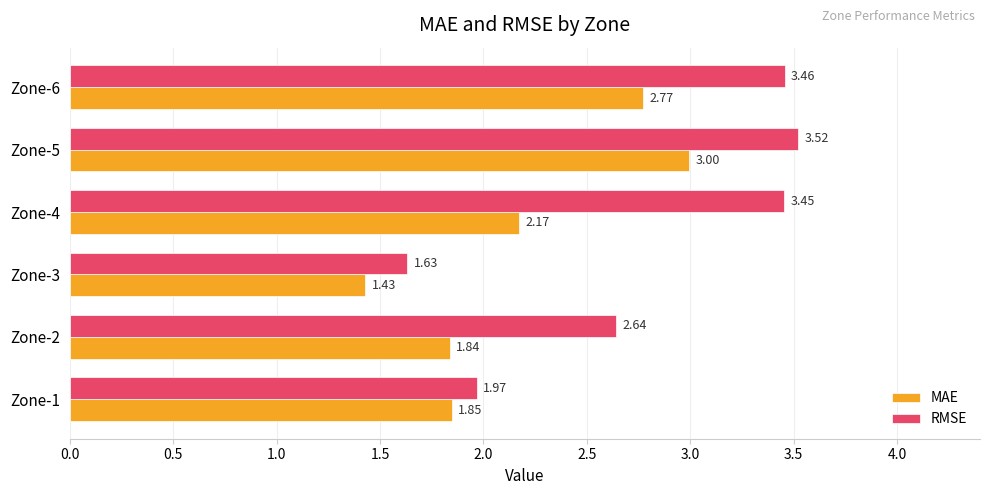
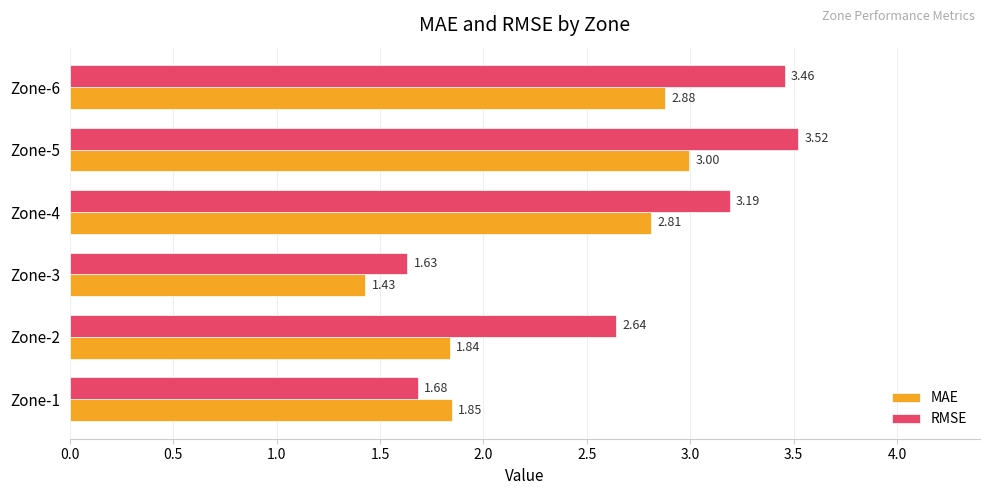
  {
    "MAE": {
-     "Zone-6": 2.77,
+     "Zone-6": 2.88,
      "Zone-5": 3.00,
-     "Zone-4": 2.17,
+     "Zone-4": 2.81,
      "Zone-3": 1.43,
      "Zone-2": 1.84,
      "Zone-1": 1.85
    },
    "RMSE": {
      "Zone-6": 3.46,
      "Zone-5": 3.52,
-     "Zone-4": 3.45,
+     "Zone-4": 3.19,
      "Zone-3": 1.63,
      "Zone-2": 2.64,
-     "Zone-1": 1.97
+     "Zone-1": 1.68
    }
  }
